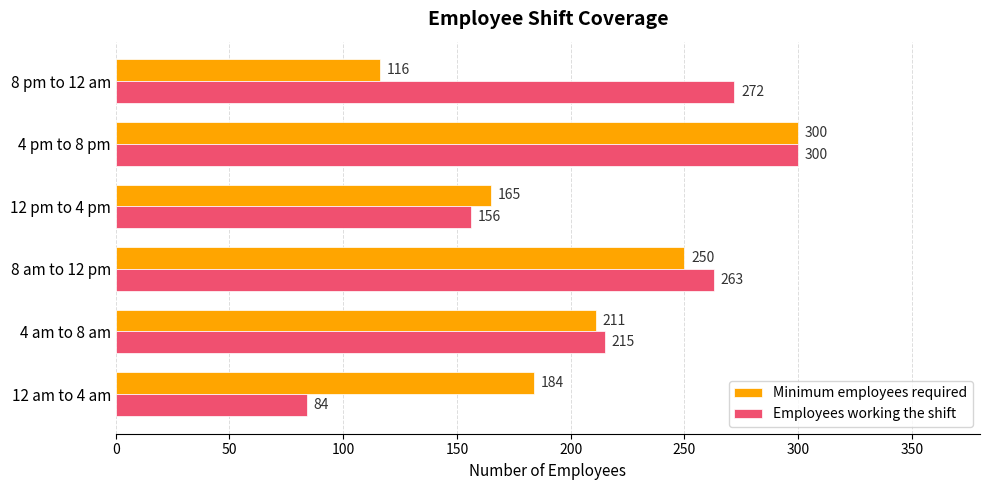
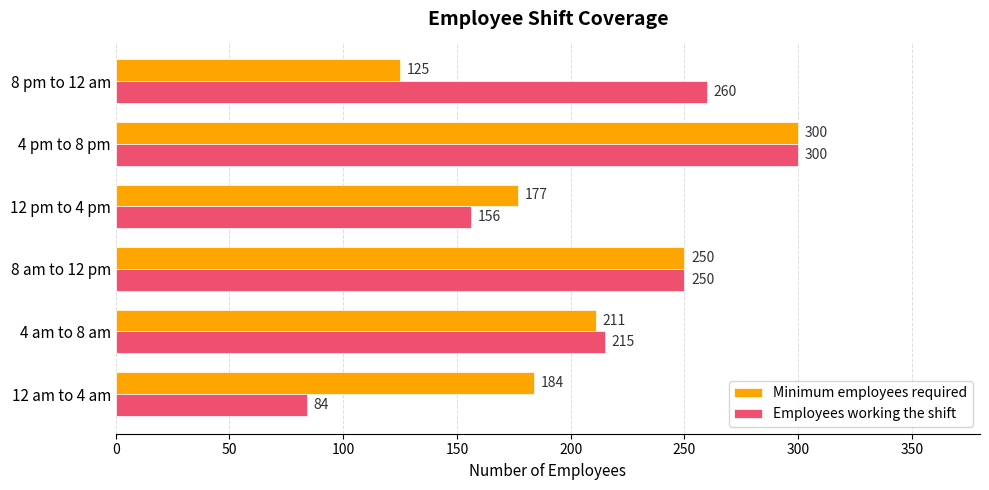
  {
    "Minimum employees required": {
-     "8 pm to 12 am": 116,
+     "8 pm to 12 am": 125,
      "4 pm to 8 pm": 300,
-     "12 pm to 4 pm": 165,
+     "12 pm to 4 pm": 177,
      "8 am to 12 pm": 250,
      "4 am to 8 am": 211,
      "12 am to 4 am": 184
    },
    "Employees working the shift": {
-     "8 pm to 12 am": 272,
+     "8 pm to 12 am": 260,
      "4 pm to 8 pm": 300,
      "12 pm to 4 pm": 156,
-     "8 am to 12 pm": 263,
+     "8 am to 12 pm": 250,
      "4 am to 8 am": 215,
      "12 am to 4 am": 84
    }
  }
